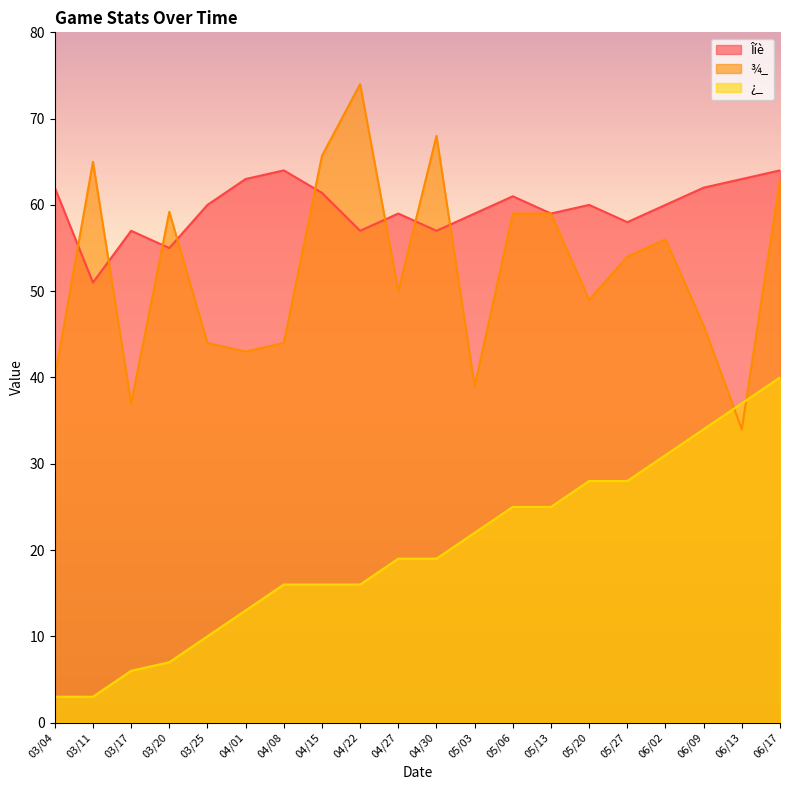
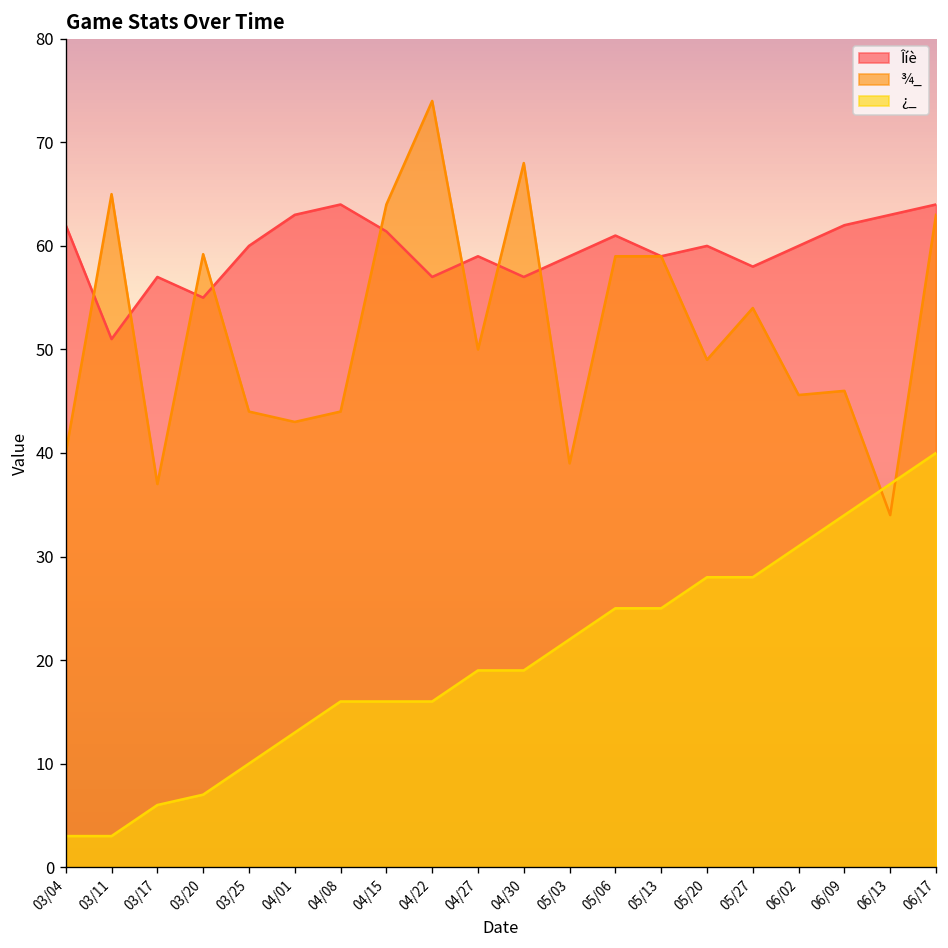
  {
    "Îíè": {
      "03/04": 62,
      "03/11": 51,
      "03/17": 57,
      "03/20": 55,
      "03/25": 60,
      "04/01": 63,
      "04/08": 64,
      "04/15": 61,
      "04/22": 57,
      "04/27": 59,
      "04/30": 57,
      "05/03": 59,
      "05/06": 61,
      "05/20": 60,
      "05/27": 58,
      "06/02": 60,
      "06/09": 62,
      "06/13": 63,
      "06/17": 64
    },
    "¾_": {
      "03/04": 40,
      "03/11": 65,
      "03/17": 37,
      "03/20": 59,
      "03/25": 44,
      "04/01": 43,
      "04/08": 44,
-     "04/15": 66,
+     "04/15": 64,
      "04/22": 74,
      "04/27": 50,
      "04/30": 68,
      "05/03": 39,
      "05/06": 59,
      "05/20": 49,
      "05/27": 54,
-     "06/02": 56,
+     "06/02": 46,
      "06/09": 46,
      "06/13": 34,
      "06/17": 63
    },
    "¿_": {
      "03/04": 3,
      "03/11": 3,
      "03/17": 6,
      "03/20": 7,
      "03/25": 10,
      "04/01": 13,
      "04/08": 16,
      "04/15": 16,
      "04/22": 16,
      "04/27": 19,
      "04/30": 19,
      "05/03": 22,
      "05/06": 25,
      "05/13": 25,
      "05/20": 28,
      "05/27": 28,
      "06/02": 31,
      "06/09": 34,
      "06/13": 37,
      "06/17": 40
    }
  }
